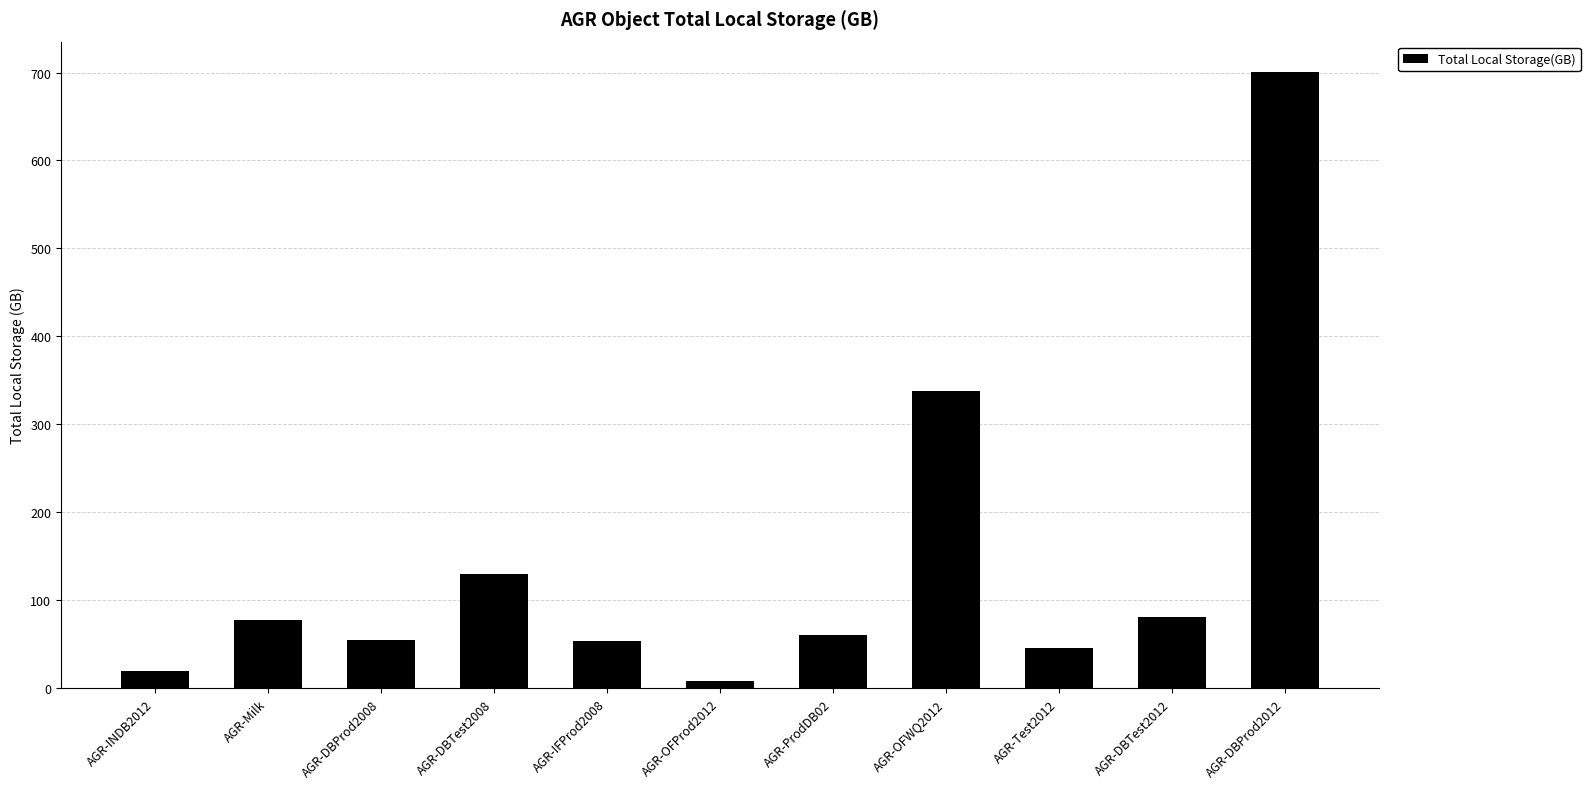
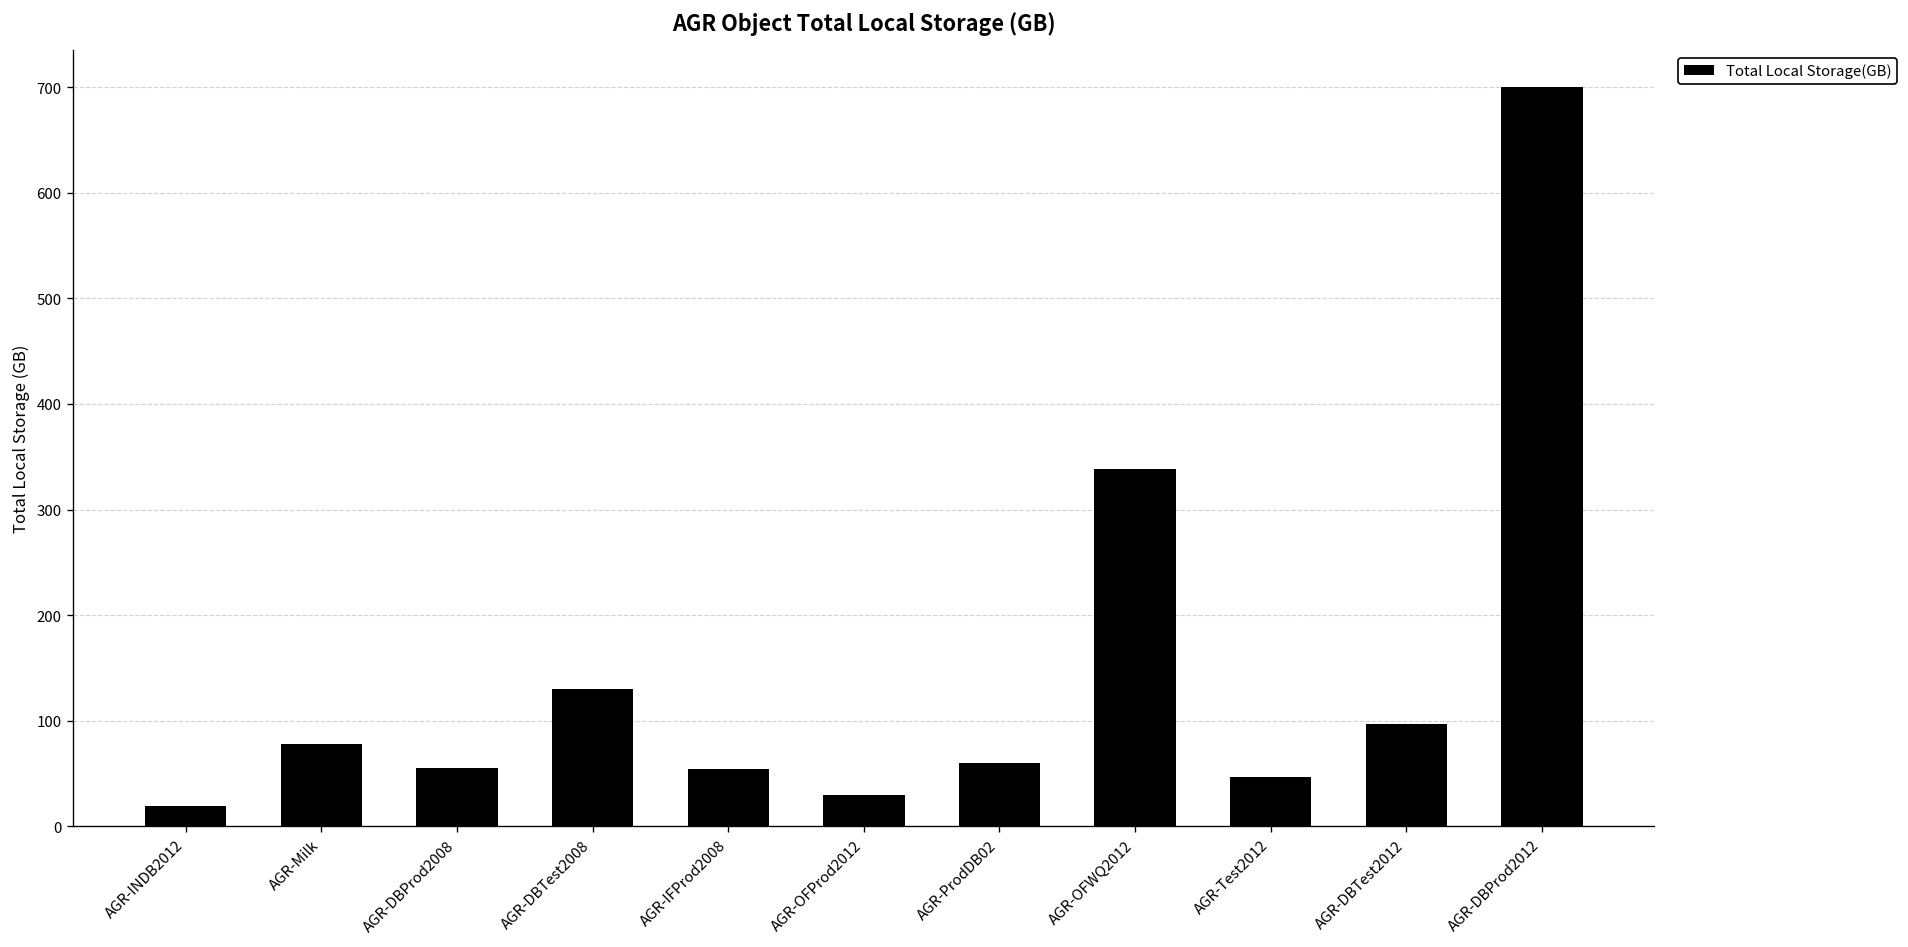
  {
    "AGR-INDB2012": 20,
    "AGR-Milk": 80,
    "AGR-DBProd2008": 60,
    "AGR-DBTest2008": 130,
    "AGR-IFProd2008": 50,
-   "AGR-OFProd2012": 10,
+   "AGR-OFProd2012": 30,
    "AGR-ProdDB02": 60,
    "AGR-OFWQ2012": 340,
    "AGR-Test2012": 50,
-   "AGR-DBTest2012": 80,
+   "AGR-DBTest2012": 100,
    "AGR-DBProd2012": 700
  }
